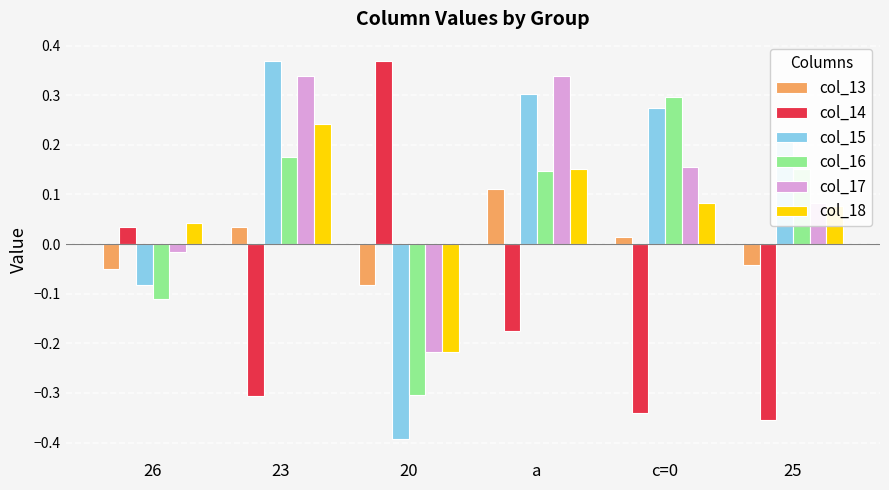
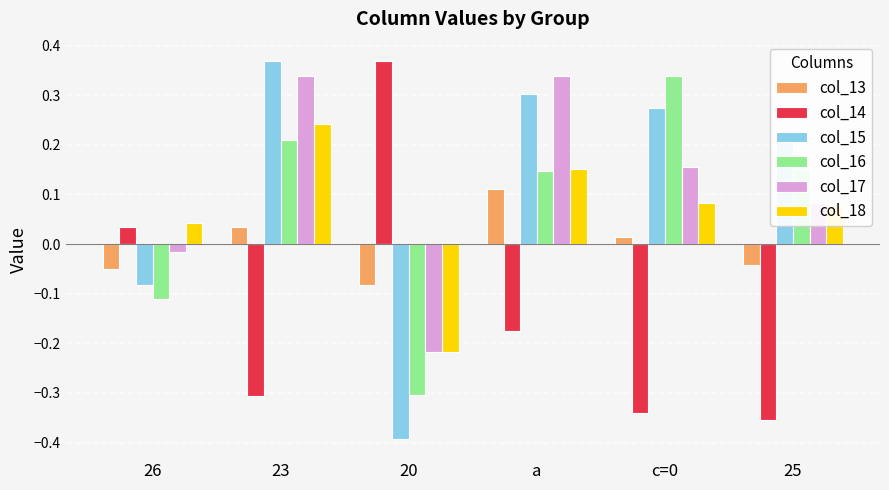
  {
    "col_13": {
      "26": -0.05,
      "23": 0.03,
      "20": -0.08,
      "a": 0.11,
      "c=0": 0.02,
      "25": -0.04
    },
    "col_14": {
      "26": 0.03,
      "23": -0.31,
      "20": 0.37,
      "a": -0.18,
      "c=0": -0.34,
      "25": -0.36
    },
    "col_15": {
      "26": -0.08,
      "23": 0.37,
      "20": -0.39,
      "a": 0.30,
      "c=0": 0.27
    },
    "col_16": {
      "26": -0.11,
-     "23": 0.18,
+     "23": 0.21,
      "20": -0.30,
      "a": 0.15,
-     "c=0": 0.30
+     "c=0": 0.34
    },
    "col_17": {
      "26": -0.02,
      "23": 0.34,
      "20": -0.22,
      "a": 0.34,
      "c=0": 0.15
    },
    "col_18": {
      "26": 0.04,
      "23": 0.24,
      "20": -0.22,
      "a": 0.15,
      "c=0": 0.08
    }
  }
